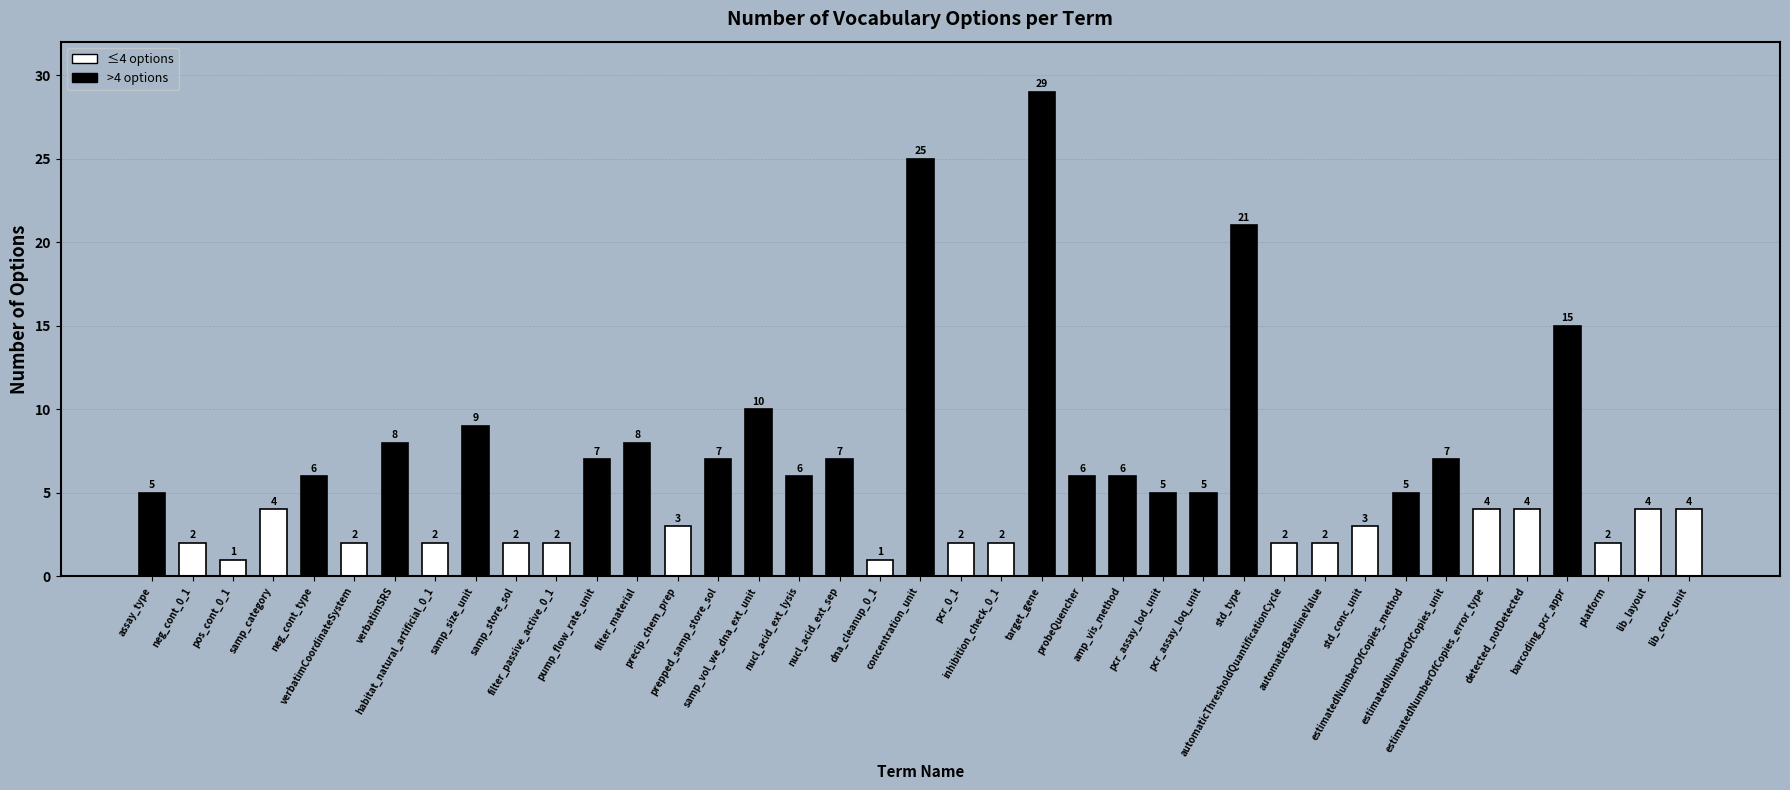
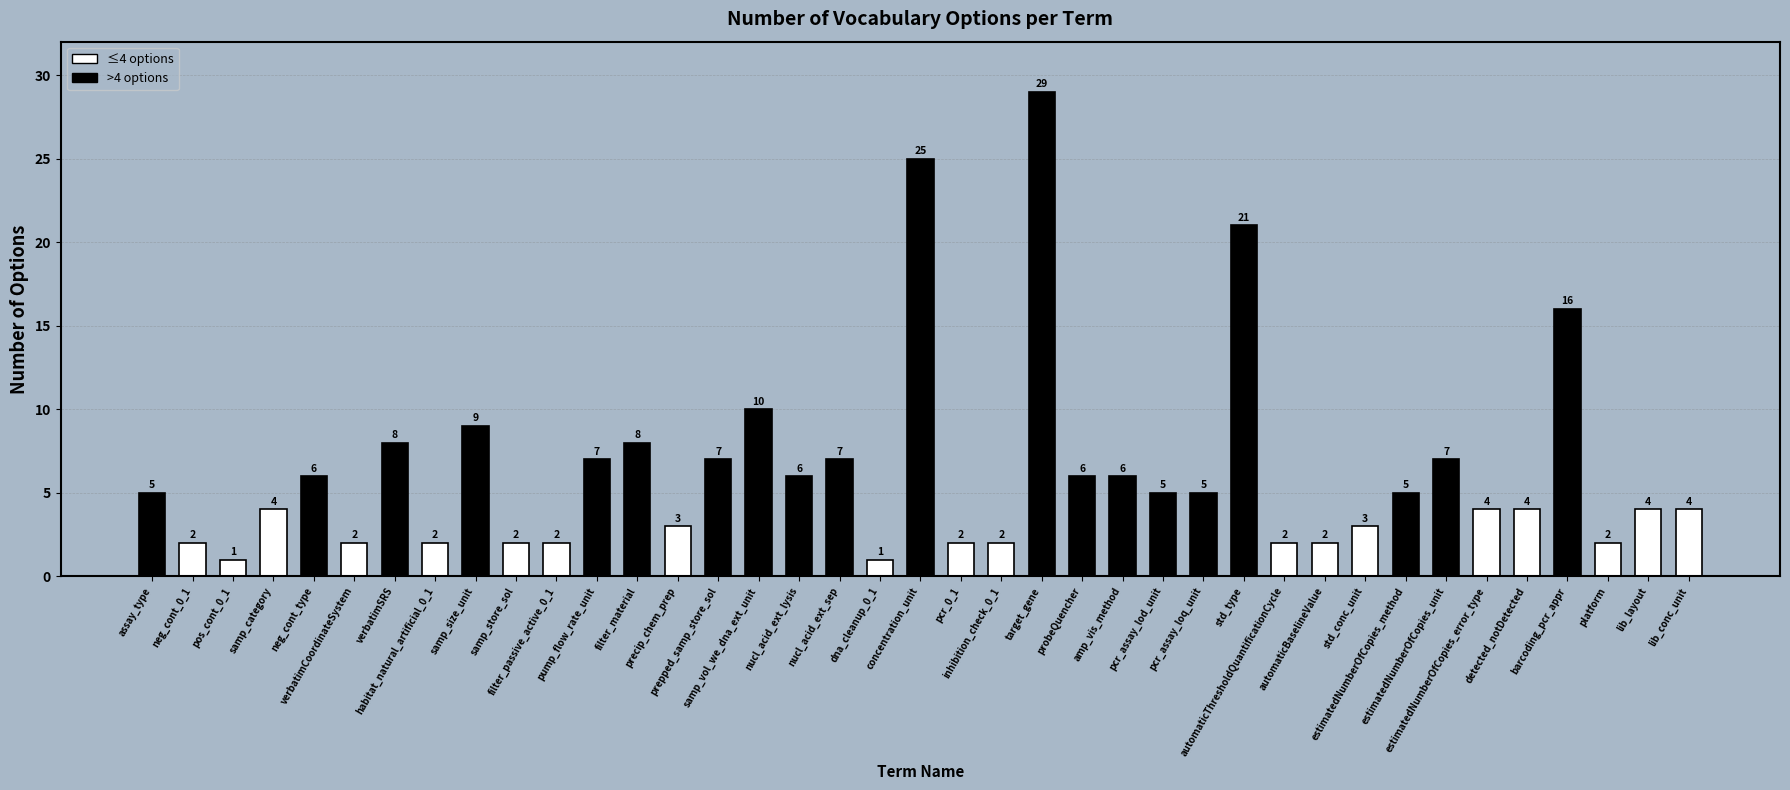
  {
    "assay_type": 5,
    "neg_cont_0_1": 2,
    "pos_cont_0_1": 1,
    "samp_category": 4,
    "neg_cont_type": 6,
    "verbatimCoordinateSystem": 2,
    "verbatimSRS": 8,
    "habitat_natural_artificial_0_1": 2,
    "samp_size_unit": 9,
    "samp_store_sol": 2,
    "filter_passive_active_0_1": 2,
    "pump_flow_rate_unit": 7,
    "filter_material": 8,
    "precip_chem_prep": 3,
    "prepped_samp_store_sol": 7,
    "samp_vol_we_dna_ext_unit": 10,
    "nucl_acid_ext_lysis": 6,
    "nucl_acid_ext_sep": 7,
    "dna_cleanup_0_1": 1,
    "concentration_unit": 25,
    "pcr_0_1": 2,
    "inhibition_check_0_1": 2,
    "target_gene": 29,
    "probeQuencher": 6,
    "amp_vis_method": 6,
    "pcr_assay_lod_unit": 5,
    "pcr_assay_loq_unit": 5,
    "std_type": 21,
    "automaticThresholdQuantificationCycle": 2,
    "automaticBaselineValue": 2,
    "std_conc_unit": 3,
    "estimatedNumberOfCopies_method": 5,
    "estimatedNumberOfCopies_unit": 7,
    "estimatedNumberOfCopies_error_type": 4,
    "detected_notDetected": 4,
-   "barcoding_pcr_appr": 15,
+   "barcoding_pcr_appr": 16,
    "platform": 2,
    "lib_layout": 4,
    "lib_conc_unit": 4
  }
